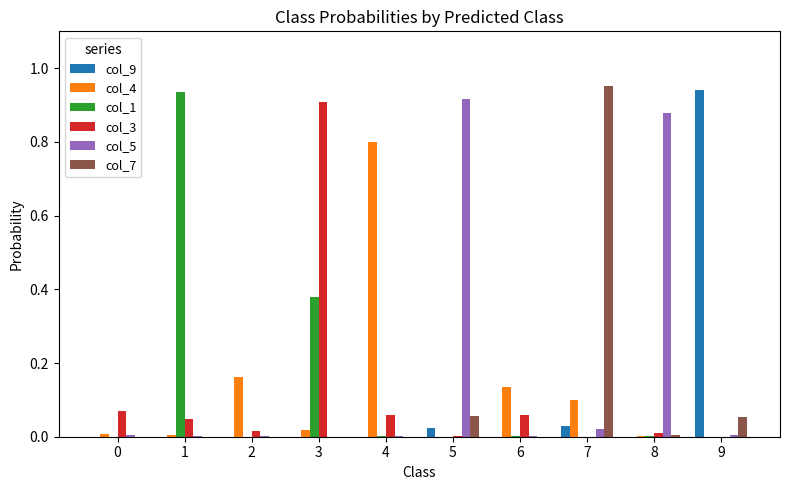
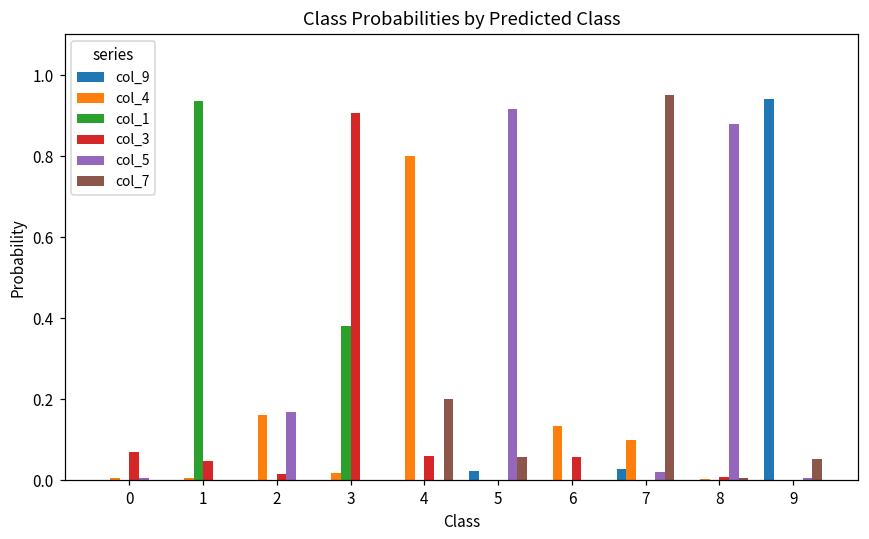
  {
    "col_9": {
      "0": 0.00,
      "1": 0.00,
      "2": 0.00,
      "3": 0.00,
      "4": 0.00,
      "5": 0.02,
      "6": 0.00,
      "7": 0.03,
      "8": 0.00,
      "9": 0.94
    },
    "col_4": {
      "0": 0.01,
      "2": 0.16,
      "3": 0.02,
      "4": 0.80,
      "5": 0.00,
      "6": 0.14,
      "7": 0.10,
      "9": 0.00
    },
    "col_1": {
      "0": 0.00,
      "1": 0.94,
      "2": 0.00,
      "3": 0.38,
      "5": 0.00,
      "7": 0.00,
      "9": 0.00
    },
    "col_3": {
      "0": 0.07,
      "1": 0.05,
      "2": 0.02,
      "3": 0.91,
      "4": 0.06,
      "6": 0.06,
      "7": 0.00,
      "8": 0.01,
      "9": 0.00
    },
    "col_5": {
-     "2": 0.00,
+     "2": 0.17,
      "3": 0.00,
      "5": 0.92,
      "7": 0.02,
      "8": 0.88
    },
    "col_7": {
      "0": 0.0,
      "1": 0.0,
      "2": 0.0,
      "3": 0.0,
-     "4": 0.0,
+     "4": 0.2,
      "5": 0.06,
      "6": 0.0,
      "7": 0.95,
      "9": 0.05
    }
  }
